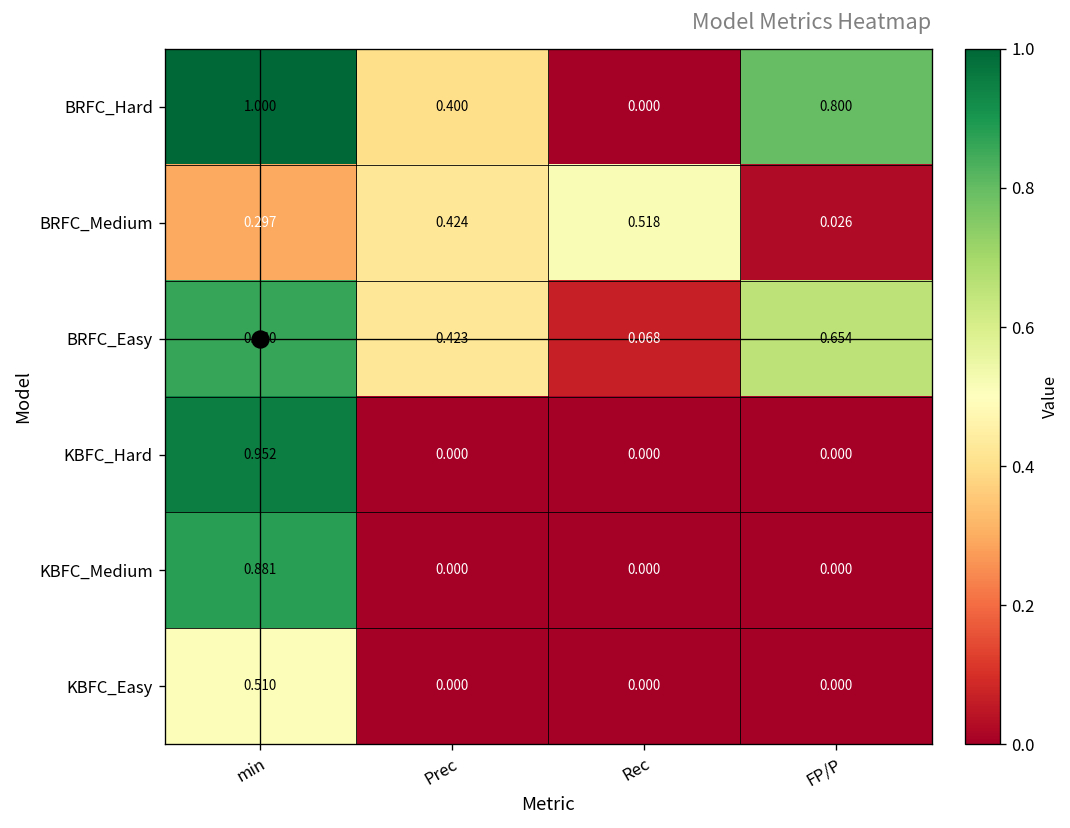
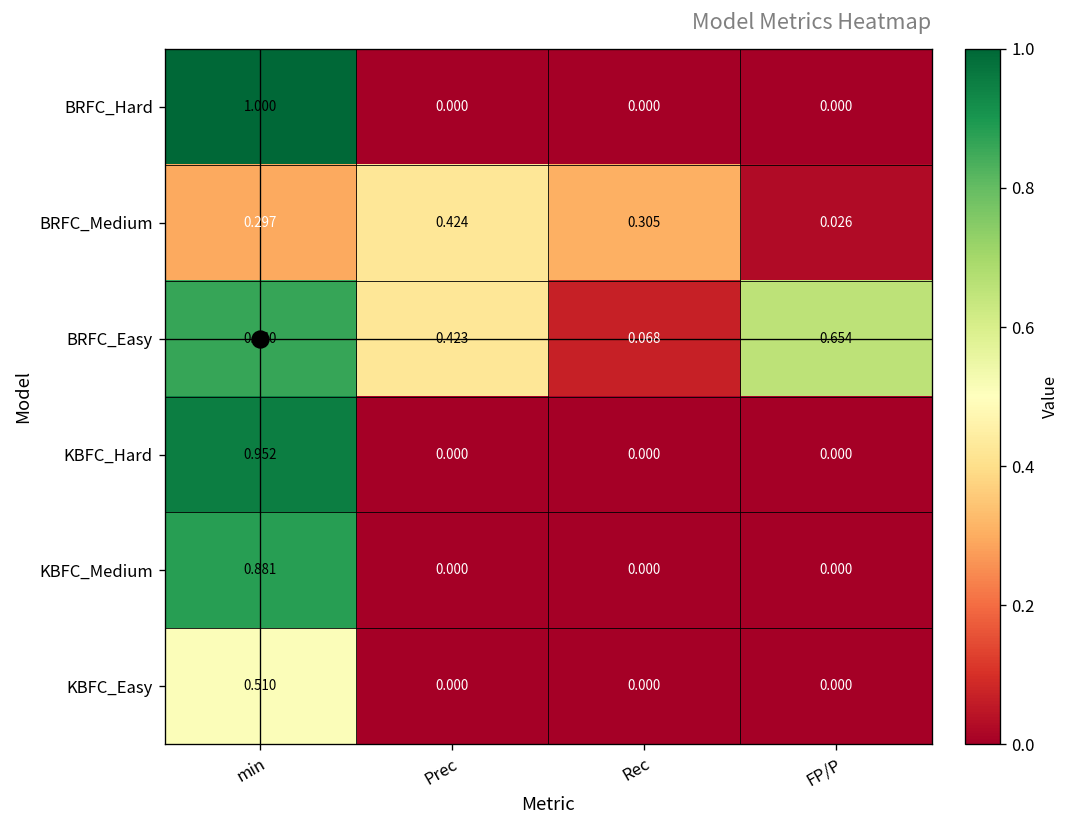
  {
    "BRFC_Hard": {
      "min": 1.000,
-     "Prec": 0.400,
+     "Prec": 0.000,
      "Rec": 0.000,
-     "FP/P": 0.800
+     "FP/P": 0.000
    },
    "BRFC_Medium": {
      "min": 0.297,
      "Prec": 0.424,
-     "Rec": 0.518,
+     "Rec": 0.305,
      "FP/P": 0.026
    },
    "BRFC_Easy": {
      "Prec": 0.423,
      "Rec": 0.068,
      "FP/P": 0.654
    },
    "KBFC_Hard": {
      "min": 0.952,
      "Prec": 0.000,
      "Rec": 0.000,
      "FP/P": 0.000
    },
    "KBFC_Medium": {
      "min": 0.881,
      "Prec": 0.000,
      "Rec": 0.000,
      "FP/P": 0.000
    },
    "KBFC_Easy": {
      "min": 0.510,
      "Prec": 0.000,
      "Rec": 0.000,
      "FP/P": 0.000
    }
  }
